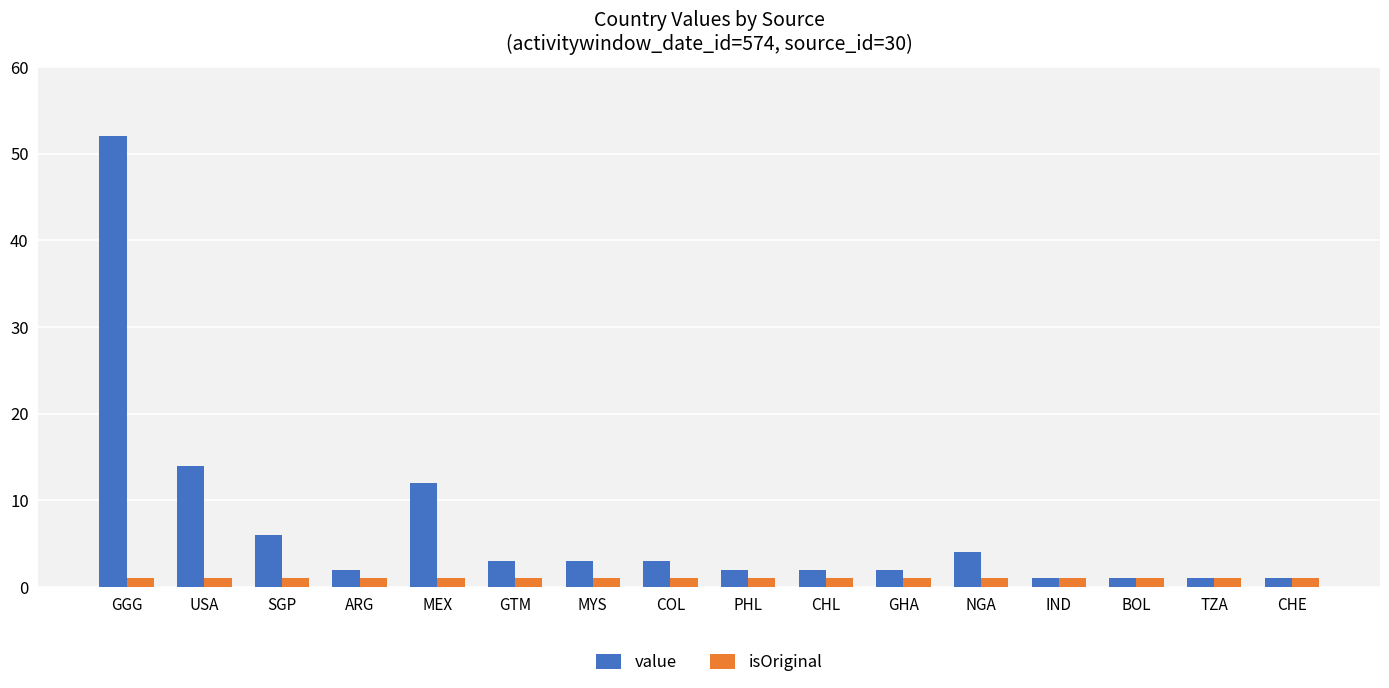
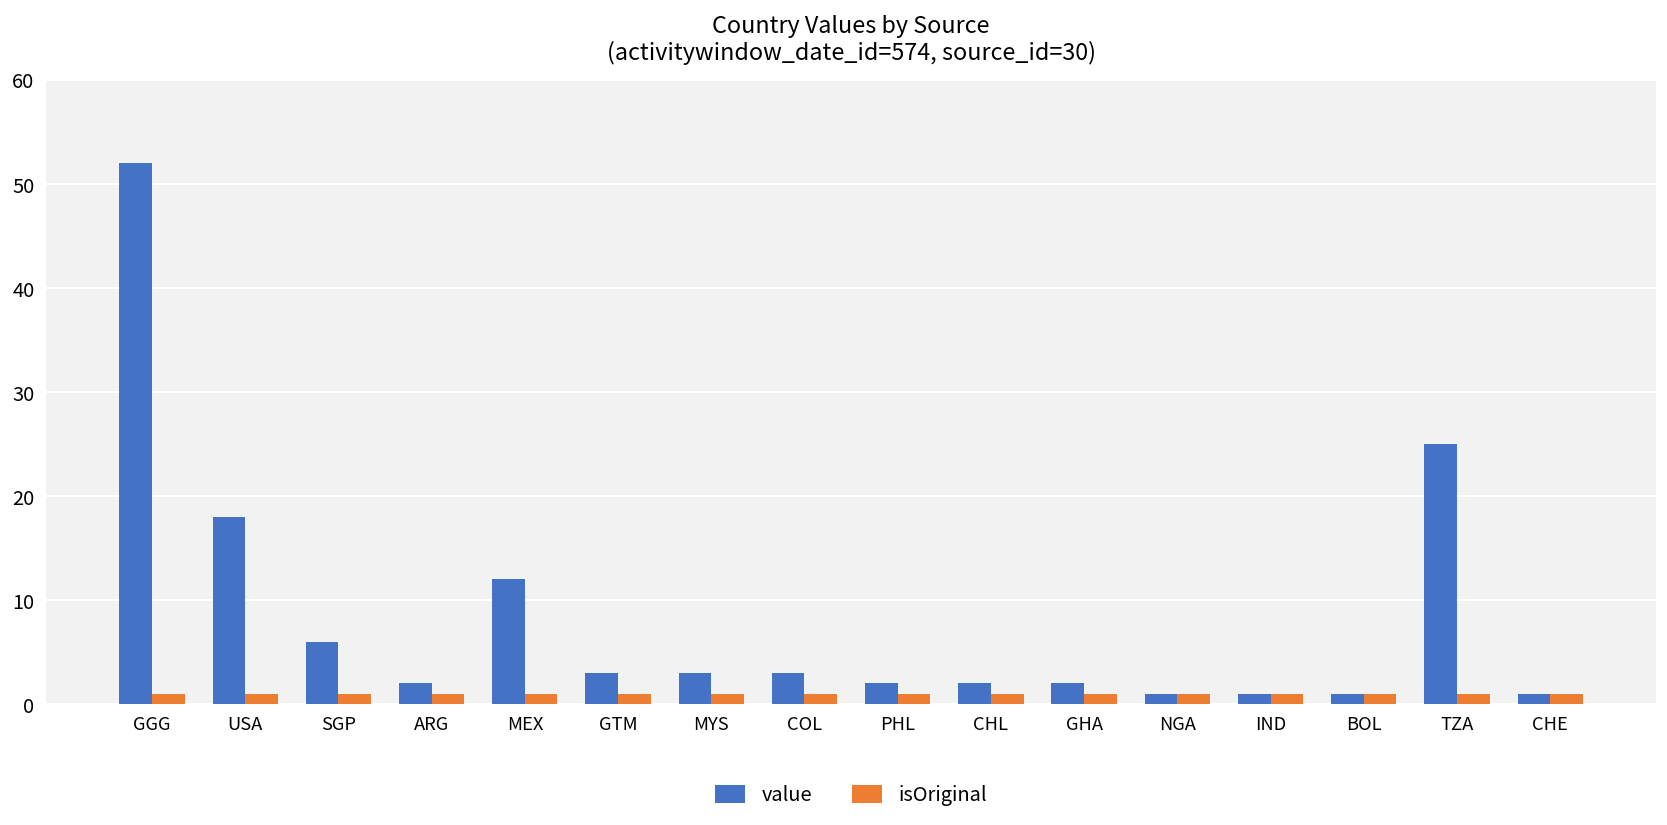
  {
    "value": {
      "GGG": 52,
-     "USA": 14,
+     "USA": 18,
      "SGP": 6,
      "ARG": 2,
      "MEX": 12,
      "GTM": 3,
      "MYS": 3,
      "COL": 3,
      "PHL": 2,
      "CHL": 2,
      "GHA": 2,
-     "NGA": 4,
+     "NGA": 1,
      "IND": 1,
      "BOL": 1,
-     "TZA": 1,
+     "TZA": 25,
      "CHE": 1
    },
    "isOriginal": {
      "GGG": 1,
      "USA": 1,
      "SGP": 1,
      "ARG": 1,
      "MEX": 1,
      "GTM": 1,
      "MYS": 1,
      "COL": 1,
      "PHL": 1,
      "CHL": 1,
      "GHA": 1,
      "NGA": 1,
      "IND": 1,
      "BOL": 1,
      "TZA": 1,
      "CHE": 1
    }
  }
